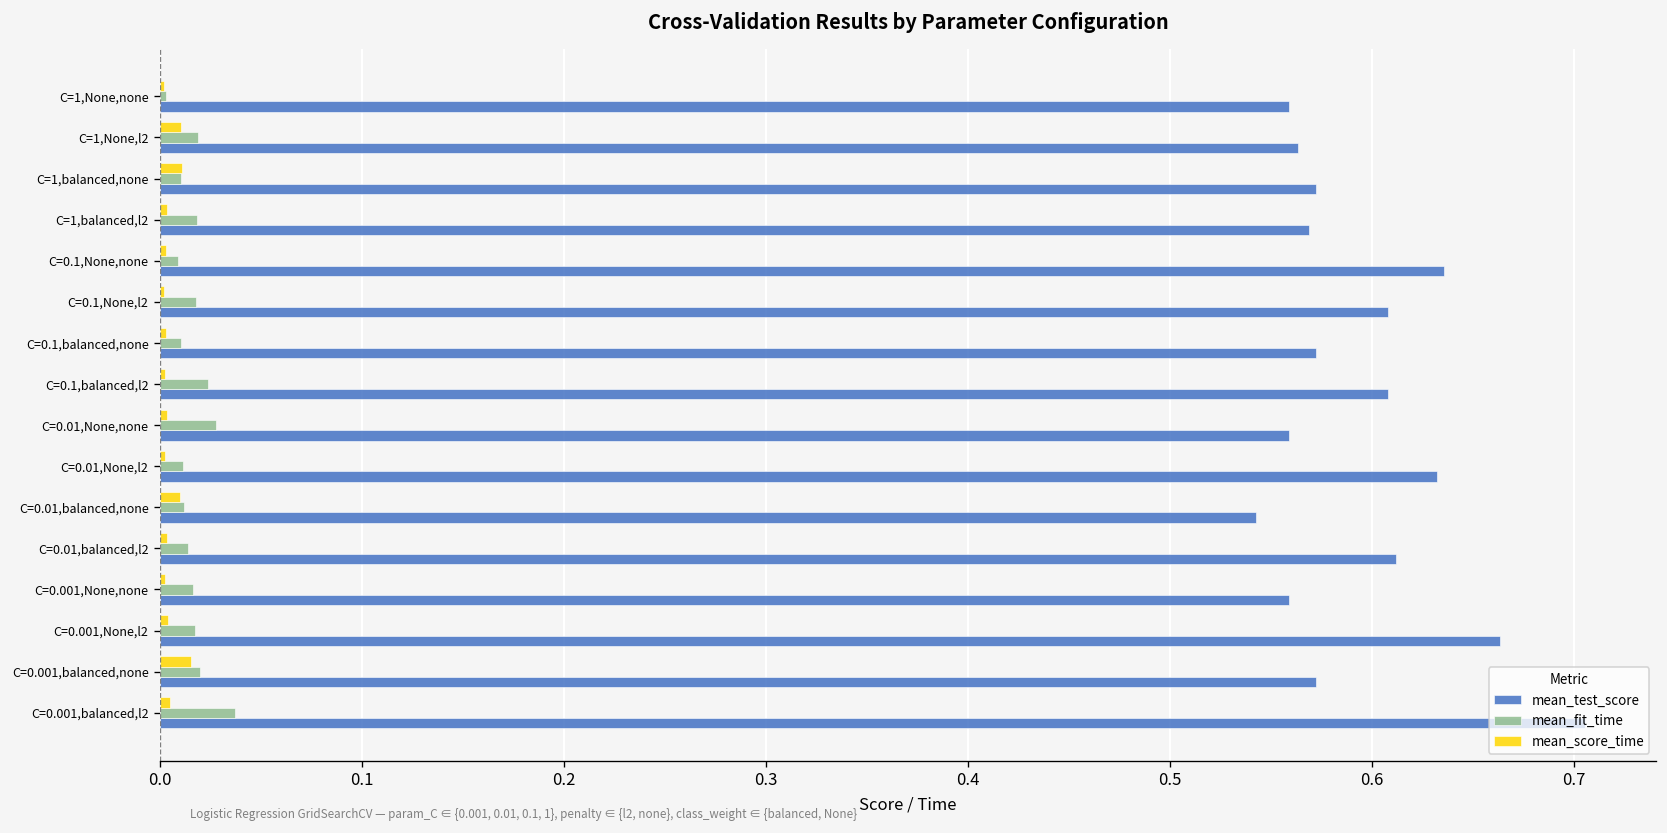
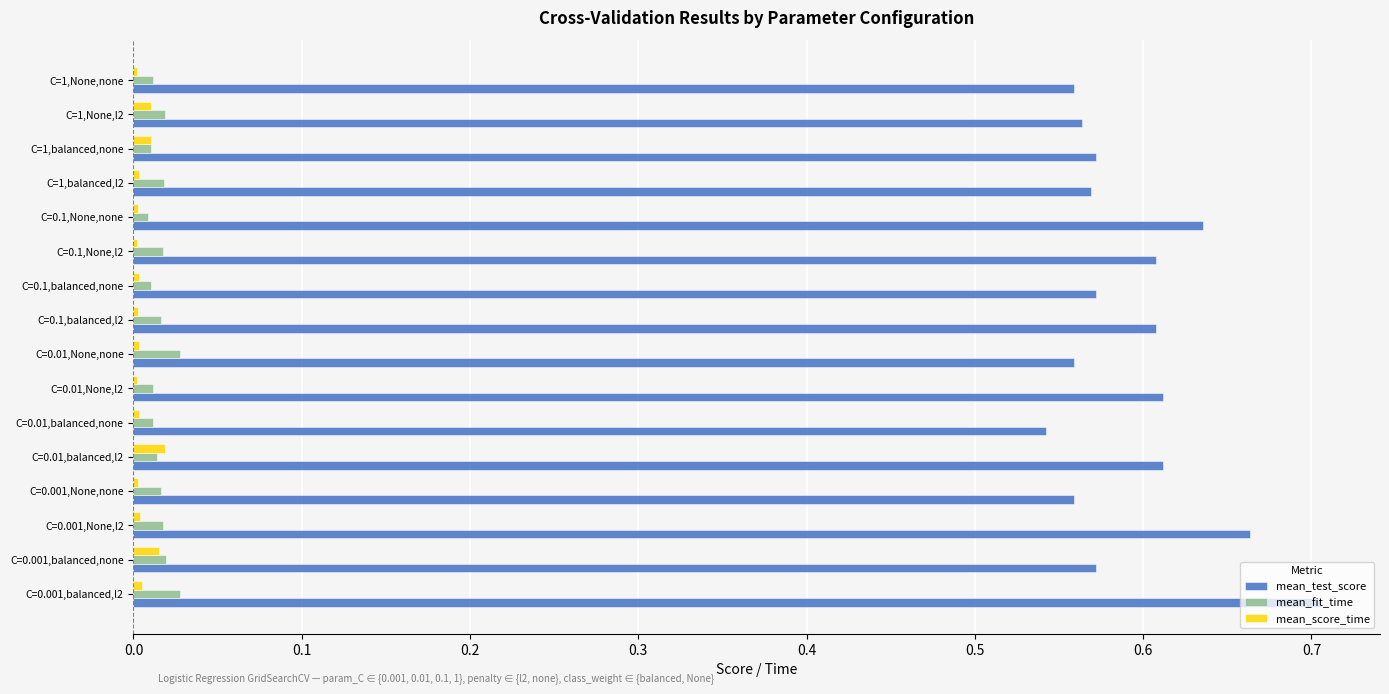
  {
    "mean_test_score": {
      "C=1,None,none": 0.559,
      "C=1,None,l2": 0.564,
      "C=1,balanced,none": 0.572,
      "C=1,balanced,l2": 0.569,
      "C=0.1,None,none": 0.636,
      "C=0.1,None,l2": 0.608,
      "C=0.1,balanced,none": 0.572,
      "C=0.1,balanced,l2": 0.608,
      "C=0.01,None,none": 0.559,
-     "C=0.01,None,l2": 0.632,
+     "C=0.01,None,l2": 0.612,
      "C=0.01,balanced,none": 0.542,
      "C=0.01,balanced,l2": 0.612,
      "C=0.001,None,none": 0.559,
      "C=0.001,None,l2": 0.663,
      "C=0.001,balanced,none": 0.572
    },
    "mean_fit_time": {
-     "C=1,None,none": 0.003,
+     "C=1,None,none": 0.012,
      "C=1,None,l2": 0.019,
      "C=1,balanced,none": 0.010,
      "C=1,balanced,l2": 0.018,
      "C=0.1,None,none": 0.009,
      "C=0.1,None,l2": 0.018,
      "C=0.1,balanced,none": 0.010,
-     "C=0.1,balanced,l2": 0.024,
+     "C=0.1,balanced,l2": 0.016,
      "C=0.01,None,none": 0.028,
      "C=0.01,None,l2": 0.011,
      "C=0.01,balanced,none": 0.012,
      "C=0.01,balanced,l2": 0.014,
      "C=0.001,None,none": 0.016,
      "C=0.001,None,l2": 0.017,
      "C=0.001,balanced,none": 0.020,
-     "C=0.001,balanced,l2": 0.037
+     "C=0.001,balanced,l2": 0.028
    },
    "mean_score_time": {
      "C=1,None,none": 0.002,
      "C=1,None,l2": 0.010,
      "C=1,balanced,none": 0.011,
      "C=1,balanced,l2": 0.003,
      "C=0.1,None,none": 0.003,
      "C=0.1,None,l2": 0.002,
      "C=0.1,balanced,none": 0.003,
      "C=0.1,balanced,l2": 0.002,
      "C=0.01,None,none": 0.003,
      "C=0.01,None,l2": 0.002,
-     "C=0.01,balanced,none": 0.010,
-     "C=0.01,balanced,l2": 0.003,
+     "C=0.01,balanced,none": 0.003,
+     "C=0.01,balanced,l2": 0.019,
      "C=0.001,None,none": 0.003,
      "C=0.001,None,l2": 0.004,
      "C=0.001,balanced,none": 0.015,
      "C=0.001,balanced,l2": 0.005
    }
  }
